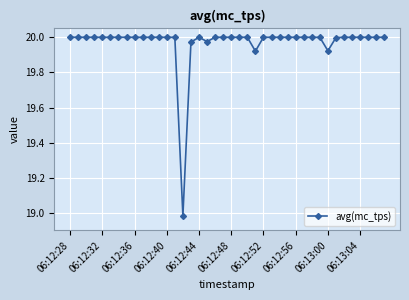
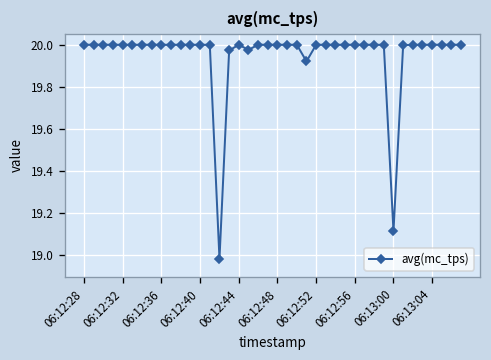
  {
    "06:12:28": 20.00,
    "06:12:32": 20.00,
    "06:12:36": 20.00,
    "06:12:40": 20.00,
    "06:12:44": 20.00,
    "06:12:48": 20.00,
    "06:12:52": 20.00,
    "06:12:56": 20.00,
-   "06:13:00": 19.92,
+   "06:13:00": 19.11,
    "06:13:04": 20.00
  }
